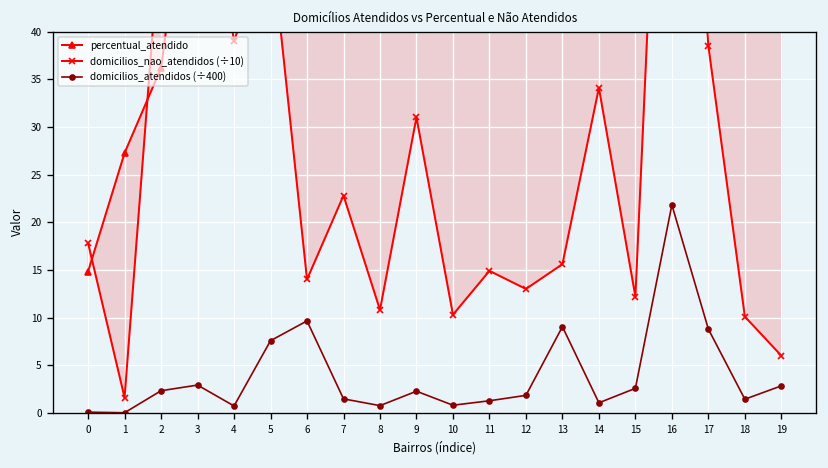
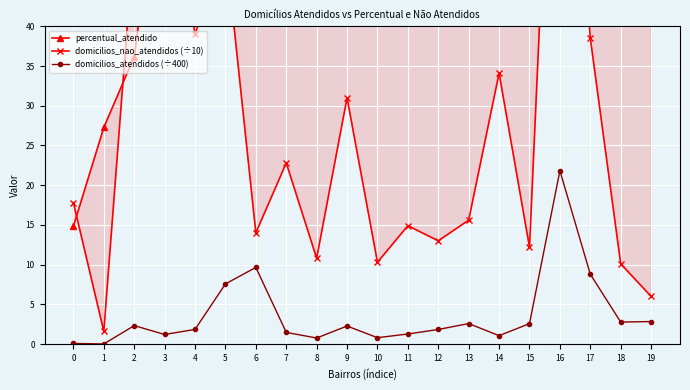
  {
    "domicilios_atendidos (÷400)": {
      "0": 0,
      "1": 0,
      "2": 2,
-     "3": 3,
-     "4": 1,
+     "3": 1,
+     "4": 2,
      "5": 8,
      "6": 10,
      "7": 1,
      "8": 1,
      "9": 2,
      "10": 1,
      "11": 1,
      "12": 2,
-     "13": 9,
+     "13": 3,
      "14": 1,
      "15": 3,
      "16": 22,
      "17": 9,
-     "18": 1,
+     "18": 3,
      "19": 3
    }
  }
